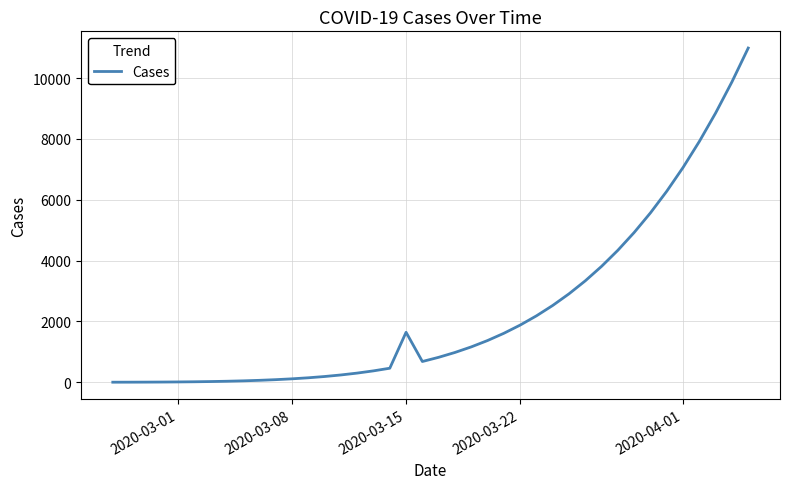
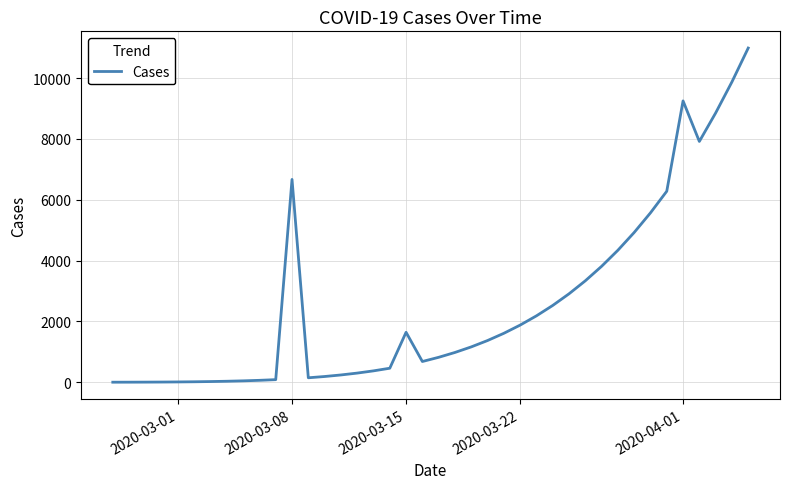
  {
    "2020-03-01": 0,
-   "2020-03-08": 100,
+   "2020-03-08": 6700,
    "2020-03-15": 1600,
    "2020-03-22": 1900,
-   "2020-04-01": 7100
+   "2020-04-01": 9300
  }
